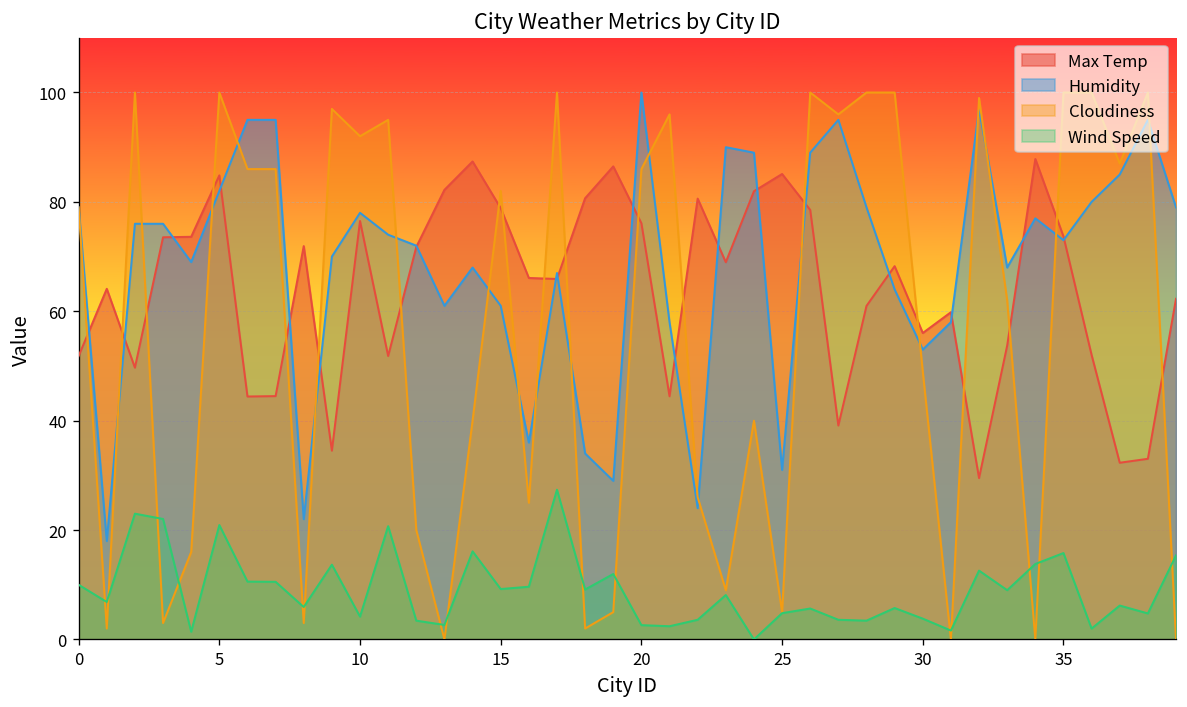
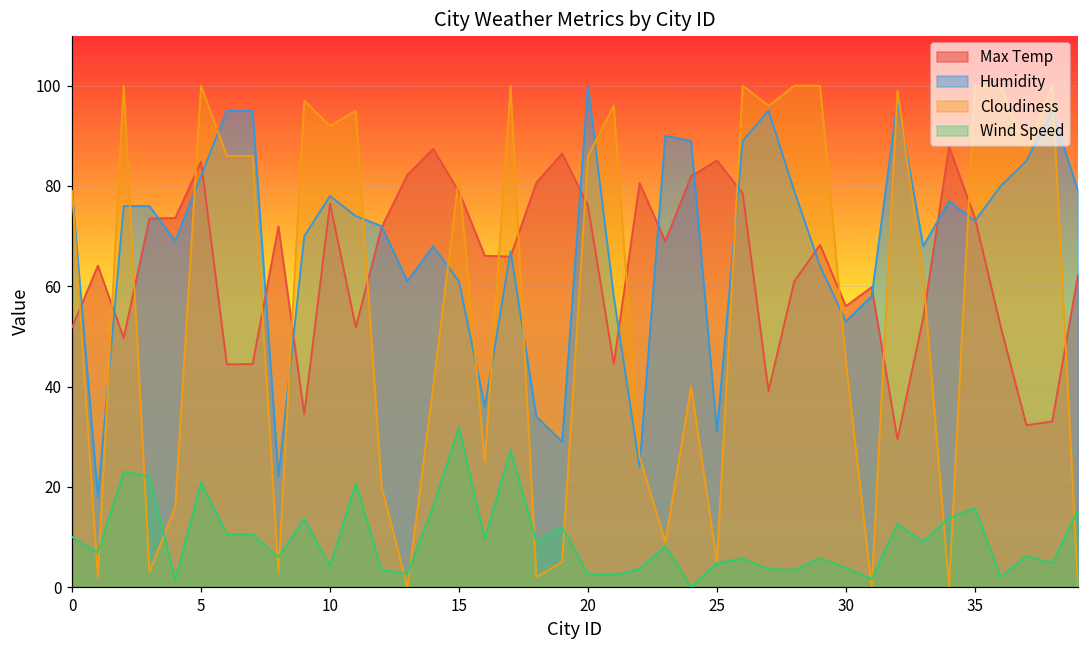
  {
    "Max Temp": {
      "0": 52,
      "5": 85,
      "10": 77,
      "15": 79,
      "20": 76,
      "25": 85,
      "30": 56,
      "35": 74
    },
    "Humidity": {
      "5": 82,
      "10": 78,
      "15": 61,
      "20": 100,
      "25": 31,
      "30": 53,
      "35": 73
    },
    "Cloudiness": {
      "5": 100,
      "10": 92,
      "15": 82,
      "20": 86,
-     "30": 49
+     "30": 45
    },
    "Wind Speed": {
      "0": 10,
      "5": 21,
      "10": 4,
-     "15": 9,
+     "15": 32,
      "20": 3,
      "30": 4,
      "35": 16
    }
  }
